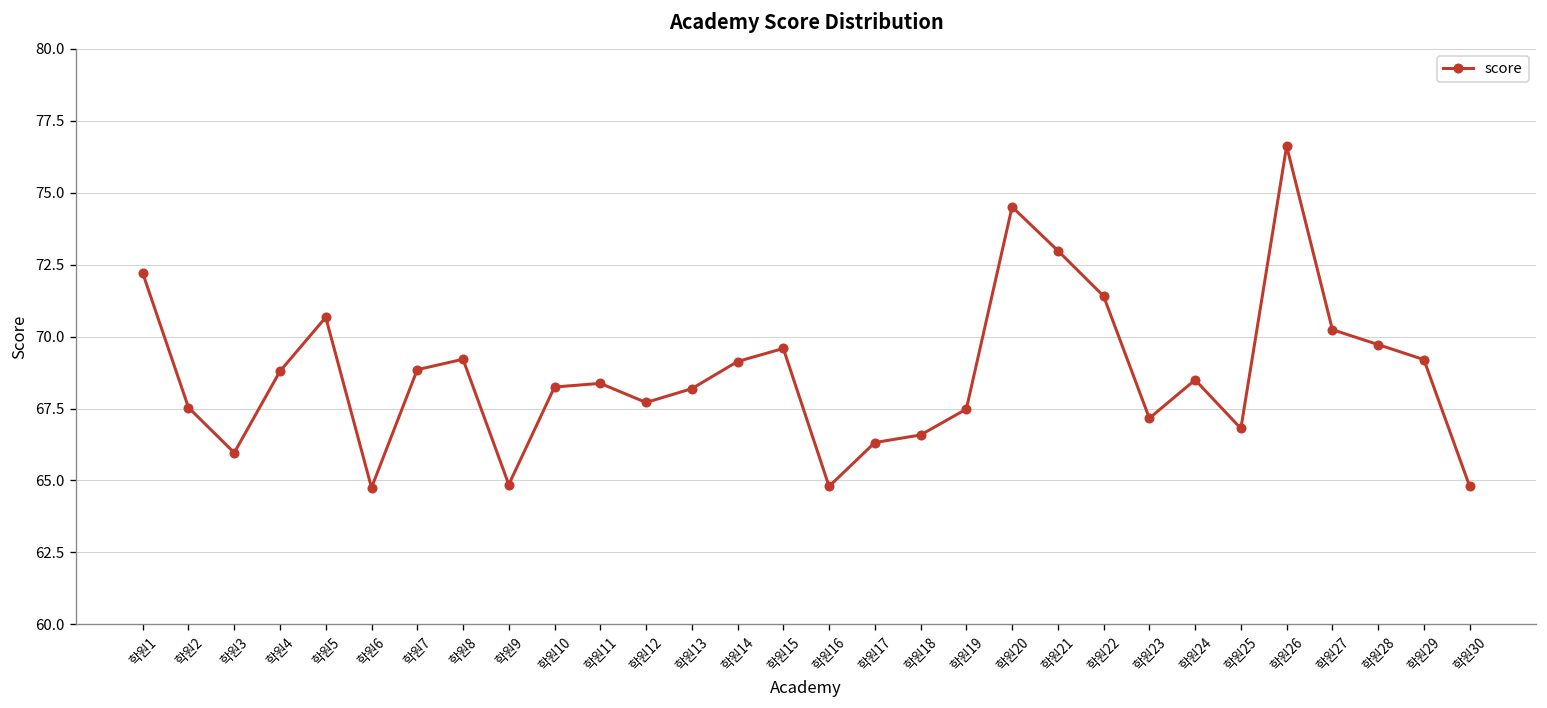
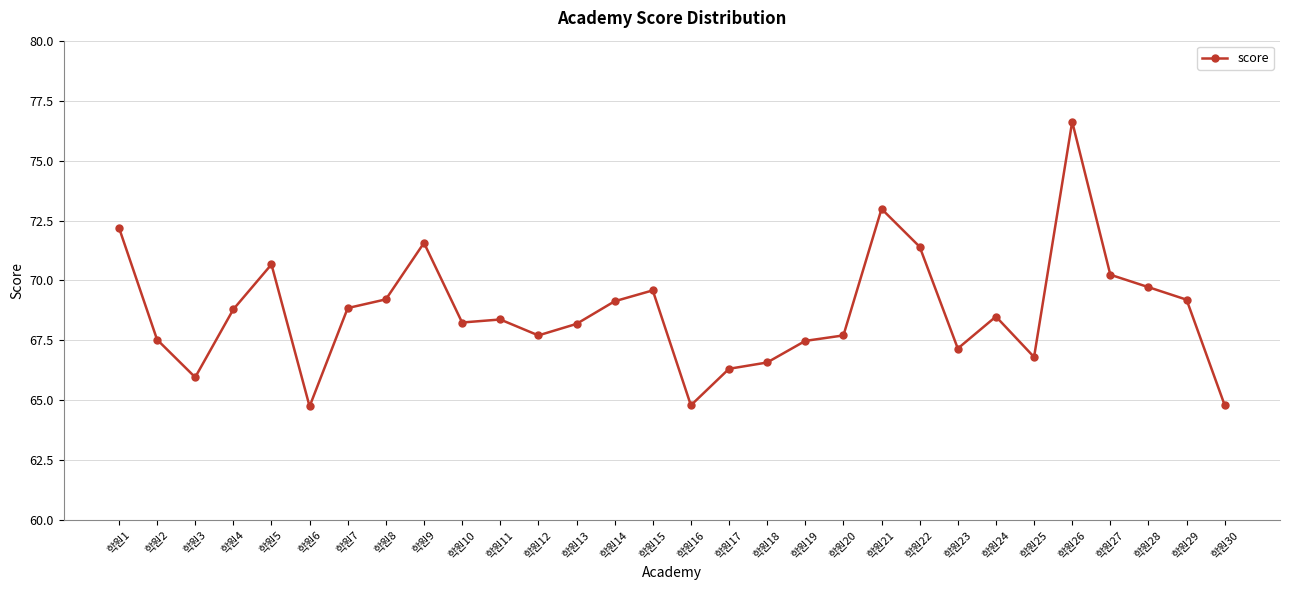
  {
    "학원1": 72.2,
    "학원2": 67.5,
    "학원3": 66.0,
    "학원4": 68.8,
    "학원5": 70.7,
    "학원6": 64.7,
    "학원7": 68.9,
    "학원8": 69.2,
-   "학원9": 64.9,
+   "학원9": 71.6,
    "학원10": 68.2,
    "학원11": 68.4,
    "학원12": 67.7,
    "학원13": 68.2,
    "학원14": 69.1,
    "학원15": 69.6,
    "학원16": 64.8,
    "학원17": 66.3,
    "학원18": 66.6,
    "학원19": 67.5,
-   "학원20": 74.5,
+   "학원20": 67.7,
    "학원21": 73.0,
    "학원22": 71.4,
    "학원23": 67.2,
    "학원24": 68.5,
    "학원25": 66.8,
    "학원26": 76.6,
    "학원27": 70.2,
    "학원28": 69.7,
    "학원29": 69.2,
    "학원30": 64.8
  }
